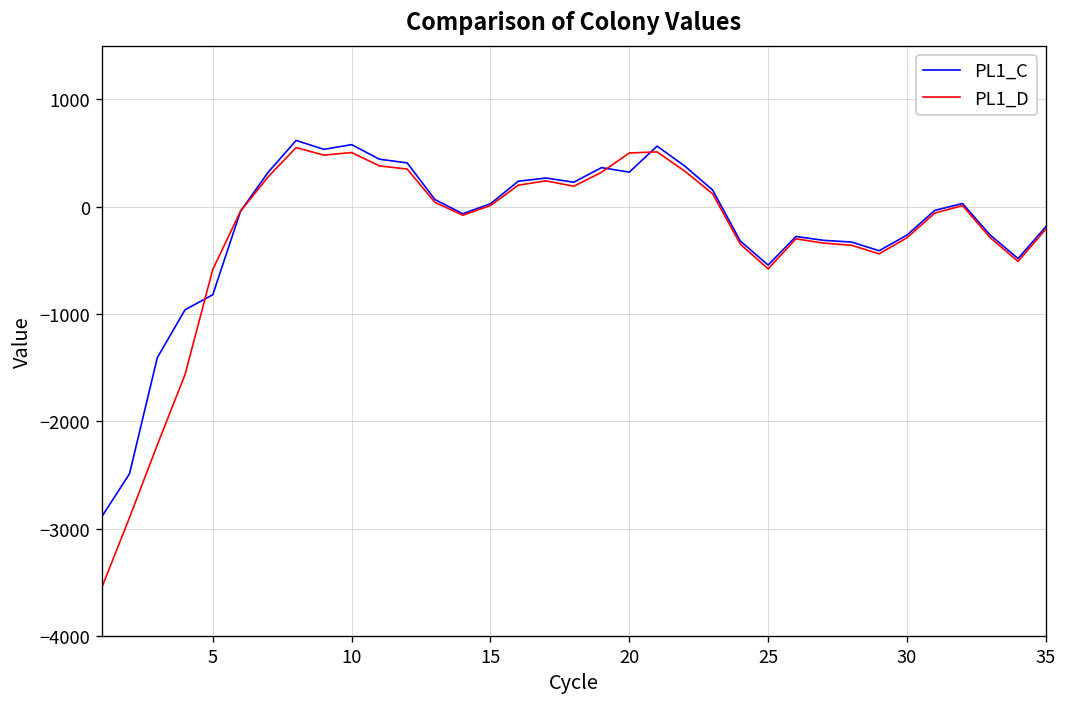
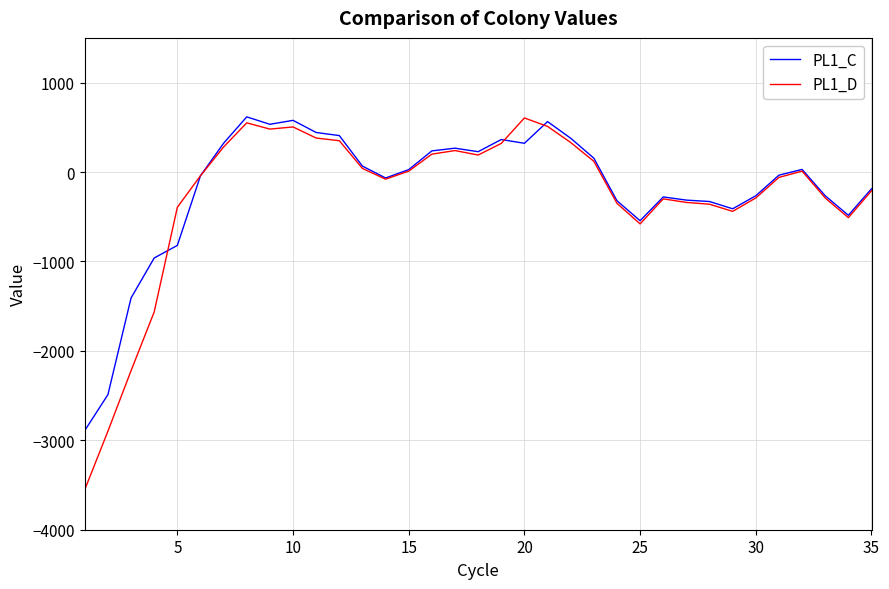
  {
    "PL1_C": {
      "5": -800,
      "10": 600,
      "20": 300,
      "25": -500
    },
    "PL1_D": {
-     "5": -600,
+     "5": -400,
      "10": 500,
-     "20": 500,
+     "20": 600,
      "25": -600
    }
  }
